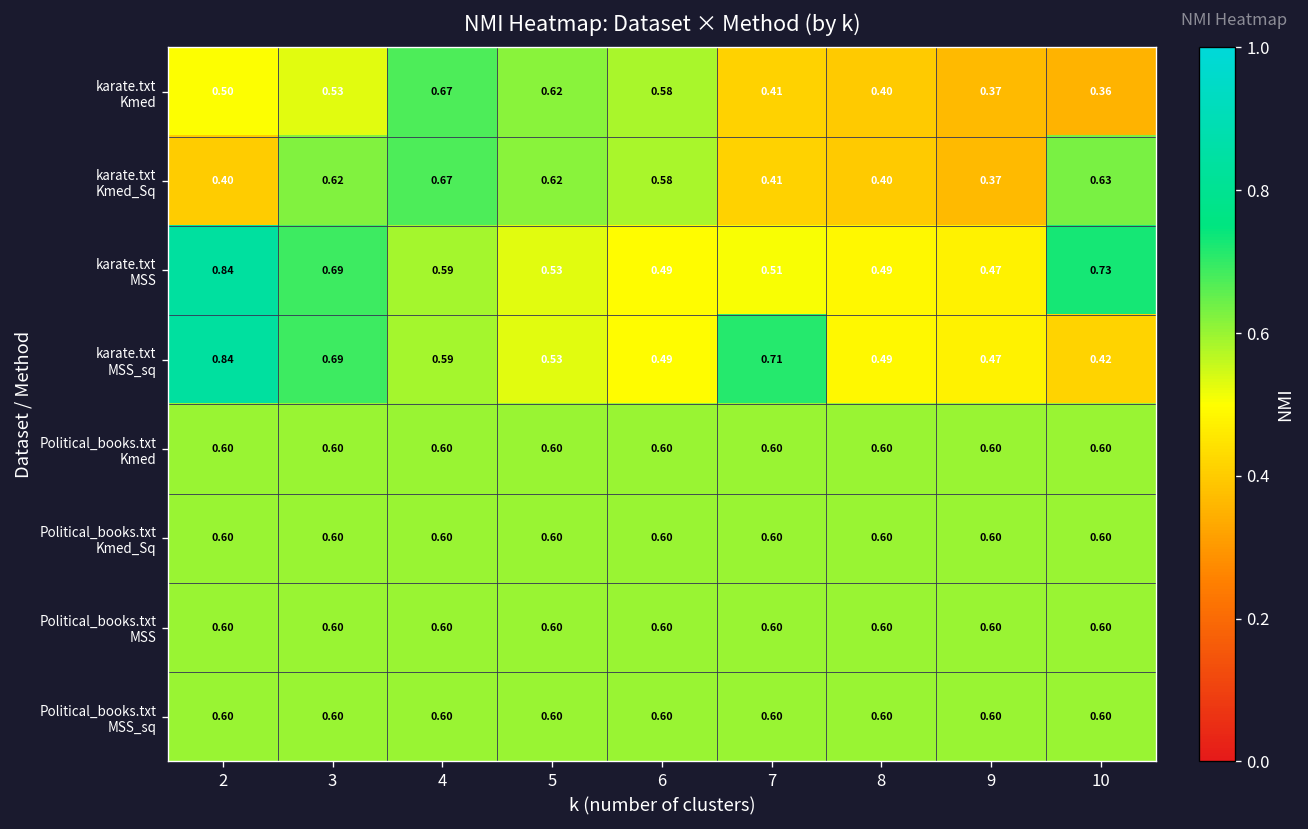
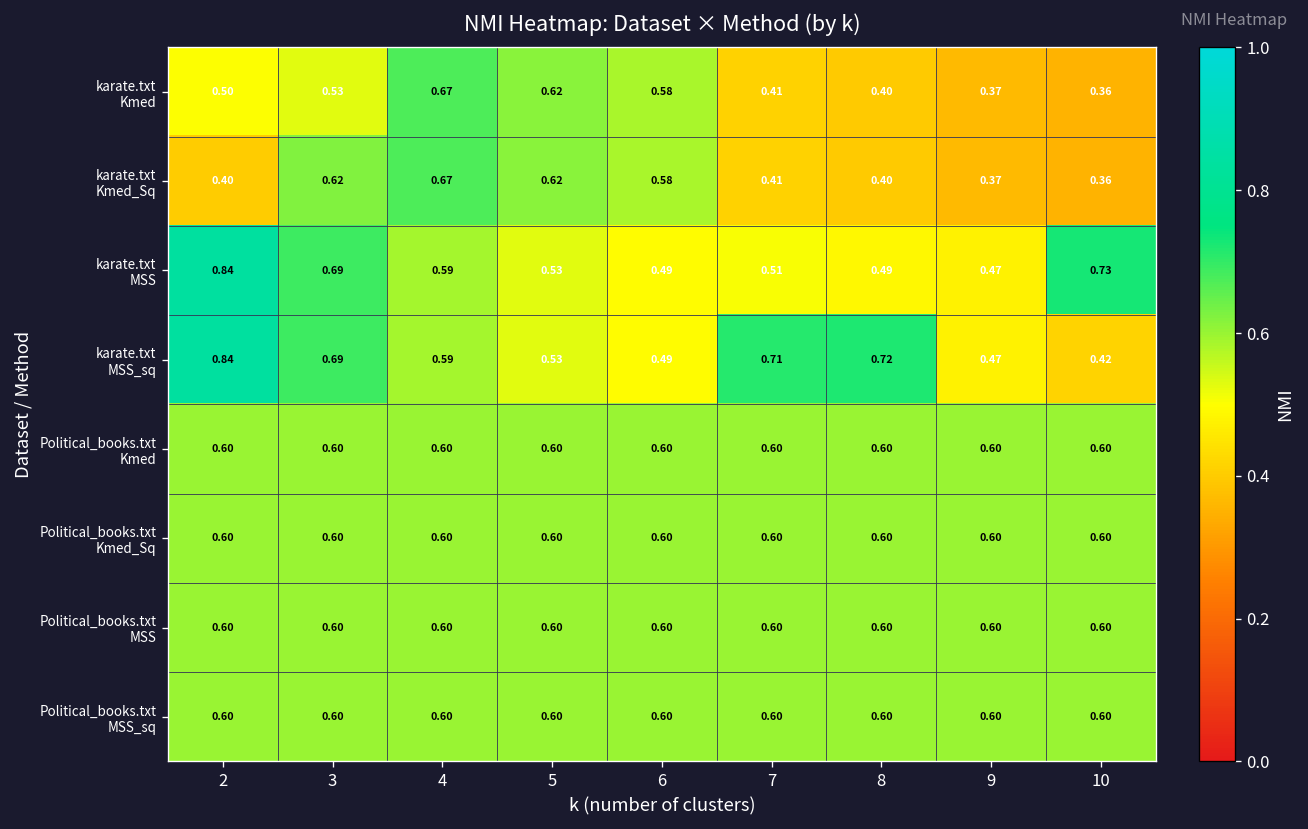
  {
    "karate.txt Kmed": {
      "2": 0.50,
      "3": 0.53,
      "4": 0.67,
      "5": 0.62,
      "6": 0.58,
      "7": 0.41,
      "8": 0.40,
      "9": 0.37,
      "10": 0.36
    },
    "karate.txt Kmed_Sq": {
      "2": 0.40,
      "3": 0.62,
      "4": 0.67,
      "5": 0.62,
      "6": 0.58,
      "7": 0.41,
      "8": 0.40,
      "9": 0.37,
-     "10": 0.63
+     "10": 0.36
    },
    "karate.txt MSS": {
      "2": 0.84,
      "3": 0.69,
      "4": 0.59,
      "5": 0.53,
      "6": 0.49,
      "7": 0.51,
      "8": 0.49,
      "9": 0.47,
      "10": 0.73
    },
    "karate.txt MSS_sq": {
      "2": 0.84,
      "3": 0.69,
      "4": 0.59,
      "5": 0.53,
      "6": 0.49,
      "7": 0.71,
-     "8": 0.49,
+     "8": 0.72,
      "9": 0.47,
      "10": 0.42
    },
    "Political_books.txt Kmed": {
      "2": 0.60,
      "3": 0.60,
      "4": 0.60,
      "5": 0.60,
      "6": 0.60,
      "7": 0.60,
      "8": 0.60,
      "9": 0.60,
      "10": 0.60
    },
    "Political_books.txt Kmed_Sq": {
      "2": 0.60,
      "3": 0.60,
      "4": 0.60,
      "5": 0.60,
      "6": 0.60,
      "7": 0.60,
      "8": 0.60,
      "9": 0.60,
      "10": 0.60
    },
    "Political_books.txt MSS": {
      "2": 0.60,
      "3": 0.60,
      "4": 0.60,
      "5": 0.60,
      "6": 0.60,
      "7": 0.60,
      "8": 0.60,
      "9": 0.60,
      "10": 0.60
    },
    "Political_books.txt MSS_sq": {
      "2": 0.60,
      "3": 0.60,
      "4": 0.60,
      "5": 0.60,
      "6": 0.60,
      "7": 0.60,
      "8": 0.60,
      "9": 0.60,
      "10": 0.60
    }
  }
